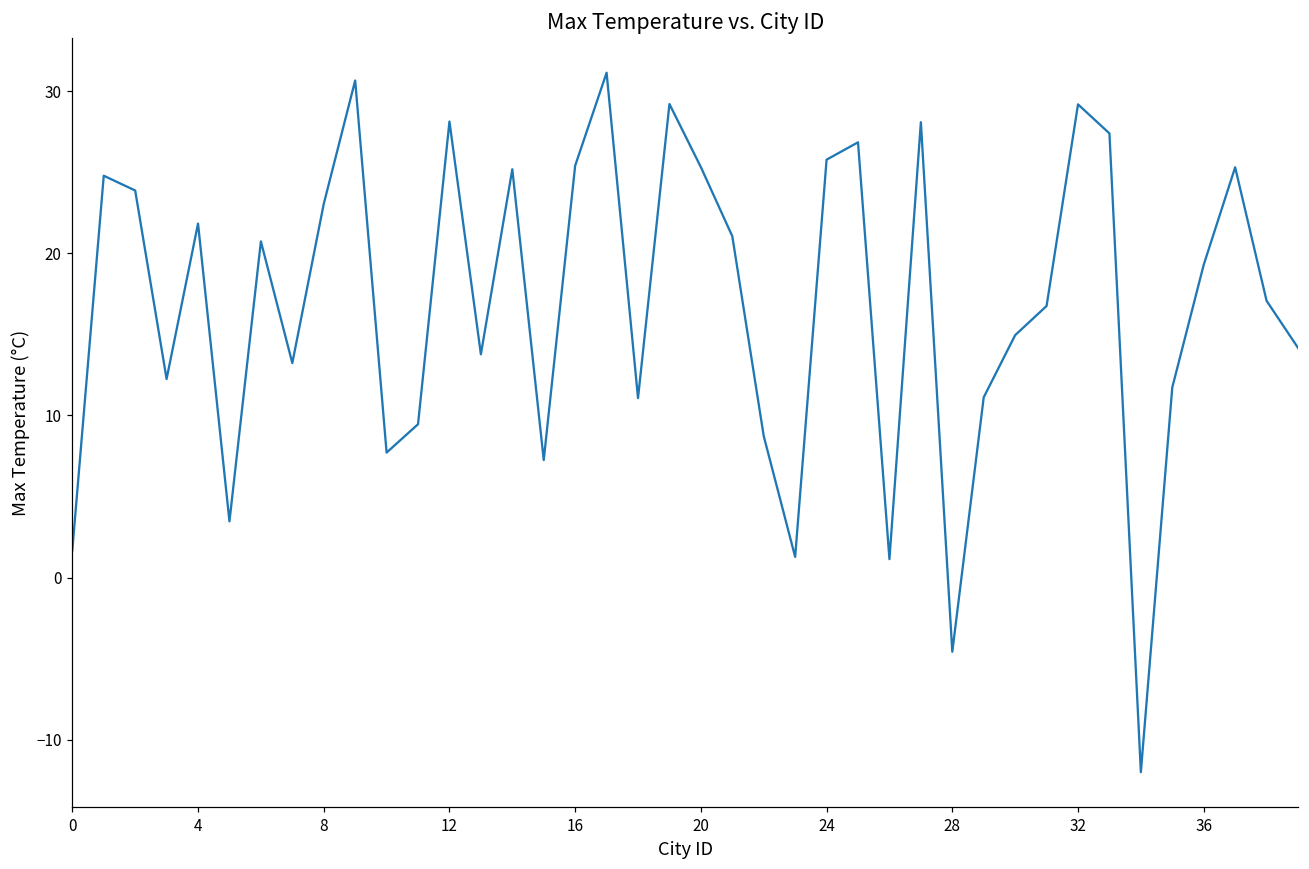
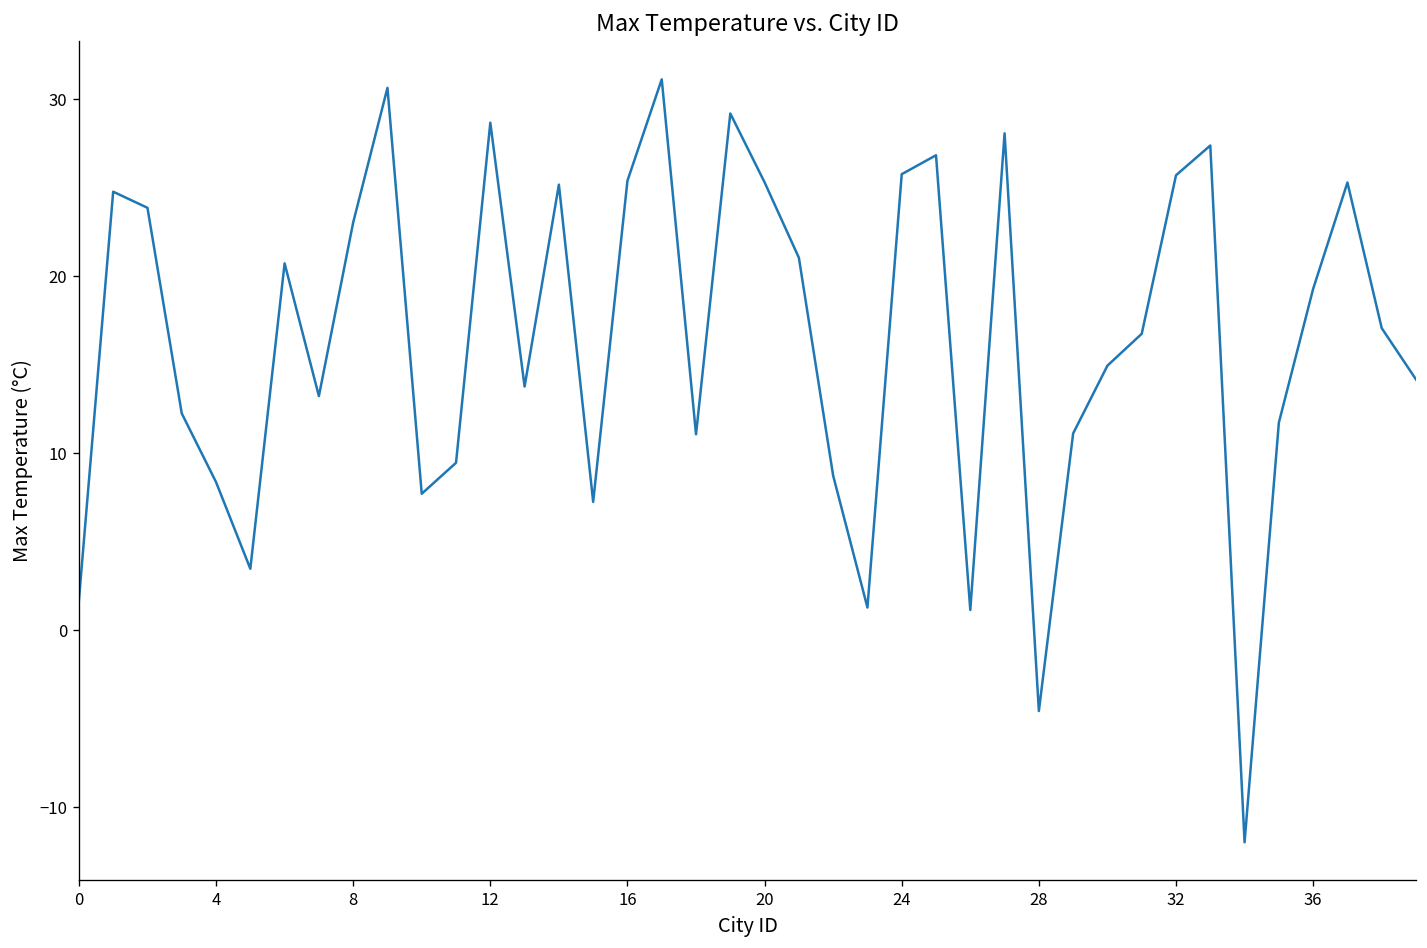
  {
    "0": 1.7,
-   "4": 21.8,
+   "4": 8.4,
    "8": 23.0,
-   "12": 28.1,
+   "12": 28.7,
    "16": 25.4,
    "20": 25.3,
    "24": 25.8,
    "28": -4.6,
-   "32": 29.2,
+   "32": 25.7,
    "36": 19.3
  }
